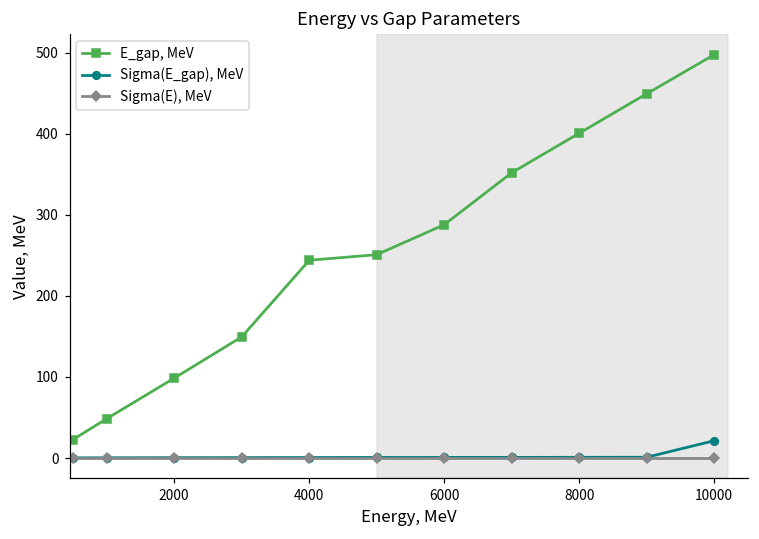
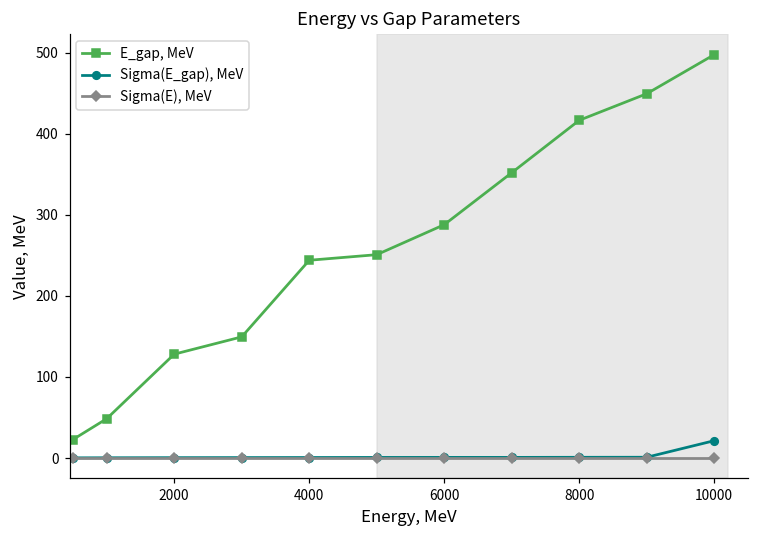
  {
    "E_gap, MeV": {
-     "2000": 100,
+     "2000": 130,
      "4000": 240,
      "6000": 290,
-     "8000": 400,
+     "8000": 420,
      "10000": 500
    },
    "Sigma(E_gap), MeV": {
      "10000": 20
    },
    "Sigma(E), MeV": {
      "10000": 0
    }
  }
